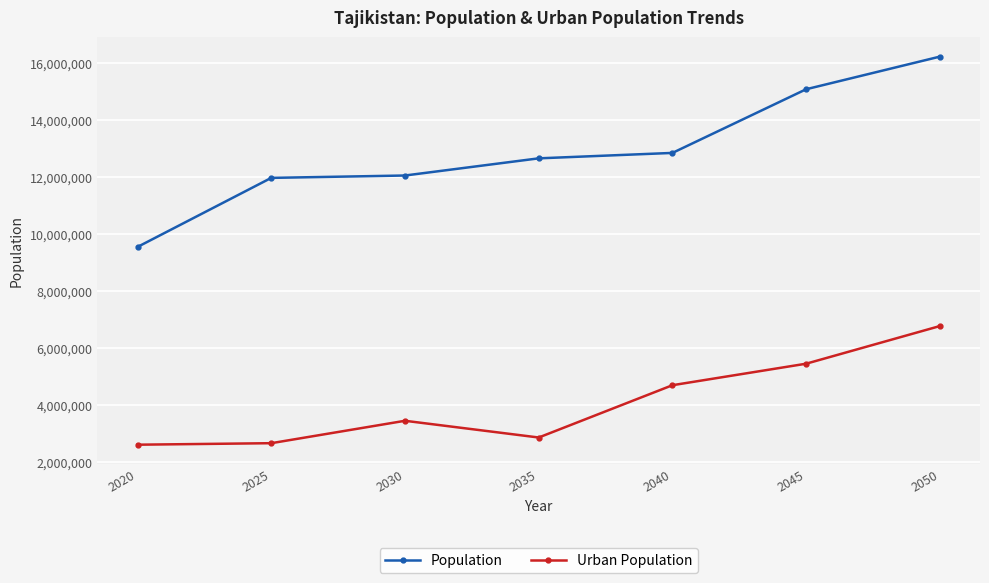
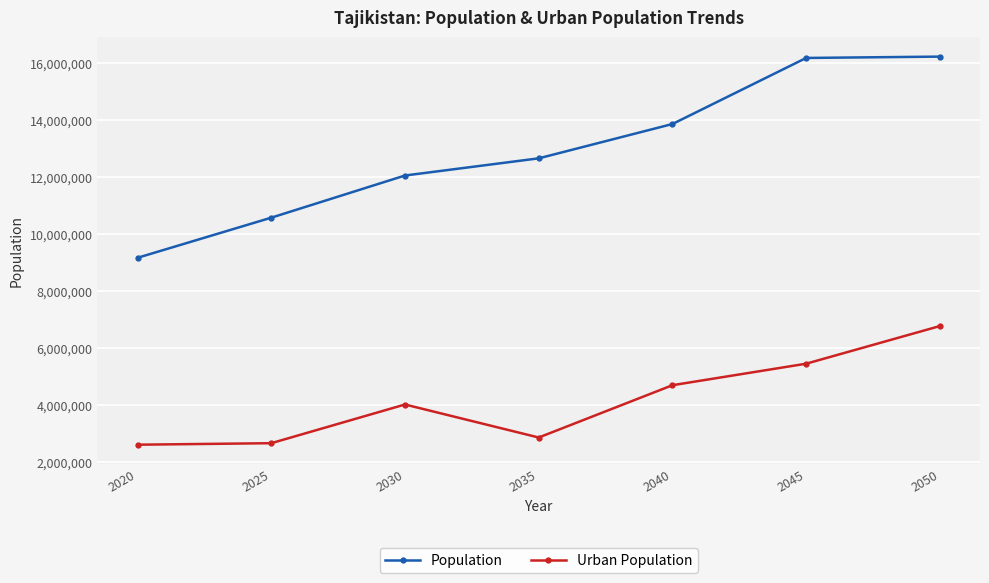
  {
    "Population": {
-     "2020": "9,500,000",
-     "2025": "12,000,000",
+     "2020": "9,200,000",
+     "2025": "10,600,000",
      "2030": "12,000,000",
      "2035": "12,600,000",
-     "2040": "12,800,000",
-     "2045": "15,100,000",
+     "2040": "13,800,000",
+     "2045": "16,200,000",
      "2050": "16,200,000"
    },
    "Urban Population": {
      "2020": "2,600,000",
      "2025": "2,700,000",
-     "2030": "3,400,000",
+     "2030": "4,000,000",
      "2035": "2,900,000",
      "2040": "4,700,000",
      "2045": "5,400,000",
      "2050": "6,800,000"
    }
  }
